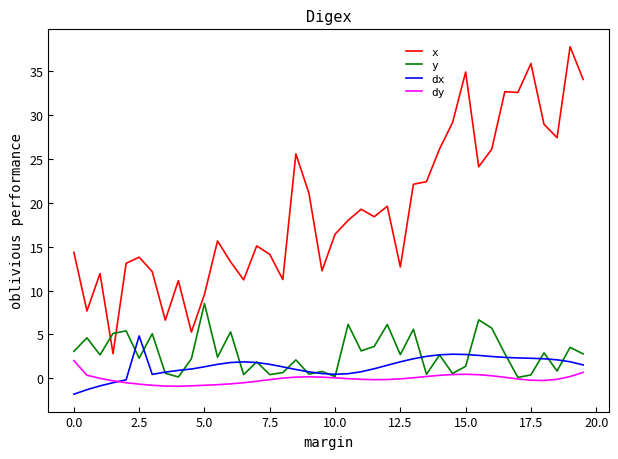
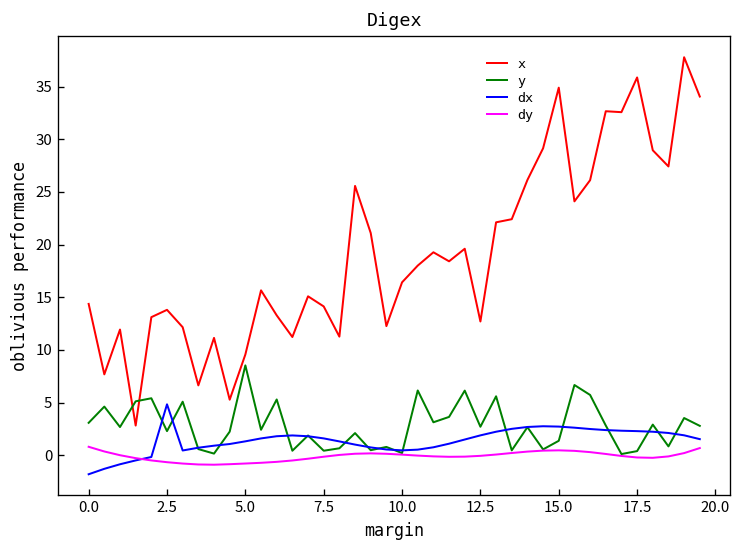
  {
    "x": {
      "0.0": 14,
      "2.5": 14,
      "5.0": 10,
      "7.5": 14,
      "10.0": 16,
      "12.5": 13,
      "15.0": 35,
      "17.5": 36
    },
    "y": {
      "0.0": 3,
      "2.5": 2,
      "5.0": 9,
      "7.5": 0,
      "12.5": 3,
      "15.0": 1,
      "17.5": 0
    },
    "dx": {
      "0.0": -2,
      "2.5": 5,
      "5.0": 1,
      "7.5": 2,
      "12.5": 2,
      "15.0": 3,
      "17.5": 2
    },
    "dy": {
-     "0.0": 2,
+     "0.0": 1,
      "2.5": -1,
      "5.0": -1,
      "7.5": 0,
      "12.5": 0,
      "15.0": 0,
      "17.5": 0
    }
  }
